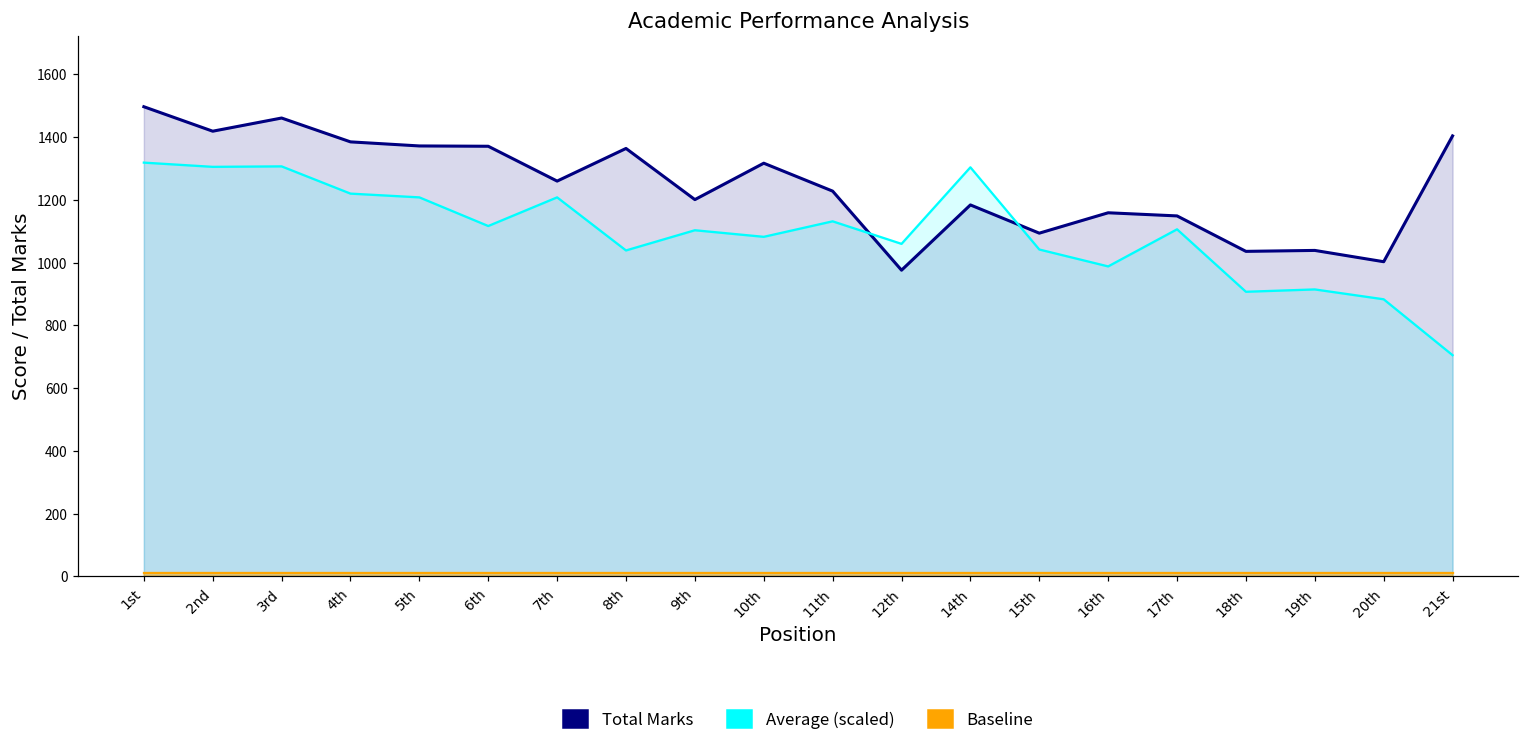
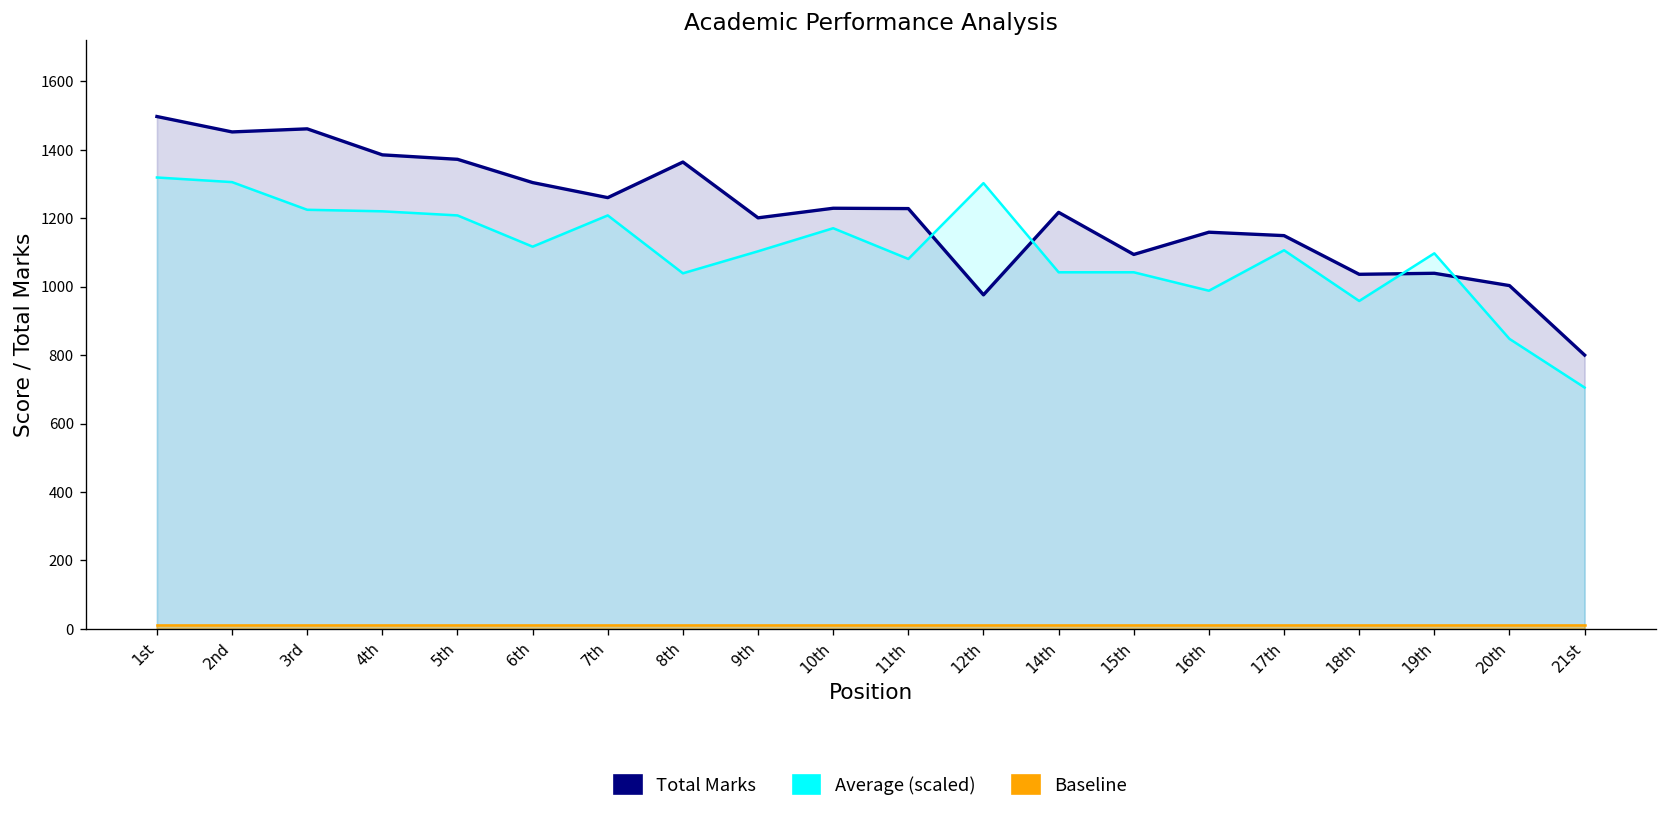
  {
    "Total Marks": {
      "1st": 1500,
-     "2nd": 1420,
+     "2nd": 1450,
      "3rd": 1460,
      "4th": 1390,
      "5th": 1370,
-     "6th": 1370,
+     "6th": 1300,
      "7th": 1260,
      "8th": 1360,
      "9th": 1200,
-     "10th": 1320,
+     "10th": 1230,
      "11th": 1230,
      "12th": 980,
-     "14th": 1180,
+     "14th": 1220,
      "15th": 1090,
      "16th": 1160,
      "17th": 1150,
      "18th": 1040,
      "19th": 1040,
      "20th": 1000,
-     "21st": 1400
+     "21st": 800
    },
    "Average (scaled)": {
      "1st": 1320,
      "2nd": 1310,
-     "3rd": 1310,
+     "3rd": 1220,
      "4th": 1220,
      "5th": 1210,
      "6th": 1120,
      "7th": 1210,
      "8th": 1040,
      "9th": 1100,
-     "10th": 1080,
-     "11th": 1130,
-     "12th": 1060,
-     "14th": 1300,
+     "10th": 1170,
+     "11th": 1080,
+     "12th": 1300,
+     "14th": 1040,
      "15th": 1040,
      "16th": 990,
      "17th": 1110,
-     "18th": 910,
-     "19th": 910,
-     "20th": 880,
+     "18th": 960,
+     "19th": 1100,
+     "20th": 850,
      "21st": 710
    },
    "Baseline": {
      "1st": 10,
      "2nd": 10,
      "3rd": 10,
      "4th": 10,
      "5th": 10,
      "6th": 10,
      "7th": 10,
      "8th": 10,
      "9th": 10,
      "10th": 10,
      "11th": 10,
      "12th": 10,
      "14th": 10,
      "15th": 10,
      "16th": 10,
      "17th": 10,
      "18th": 10,
      "19th": 10,
      "20th": 10,
      "21st": 10
    }
  }
